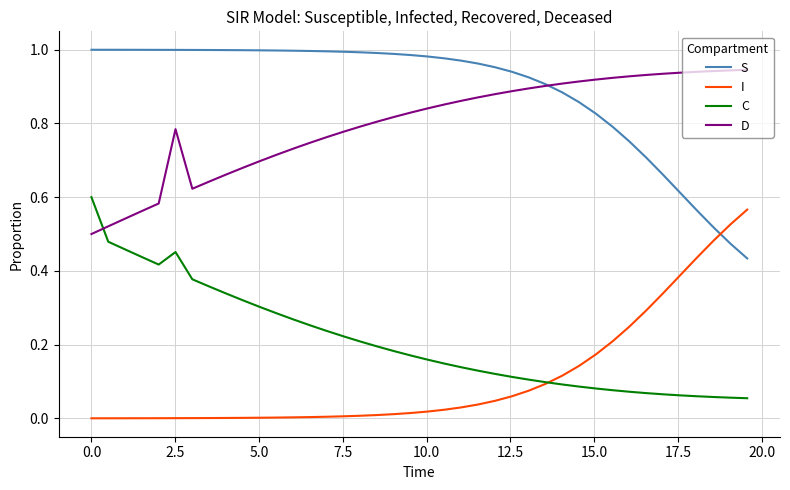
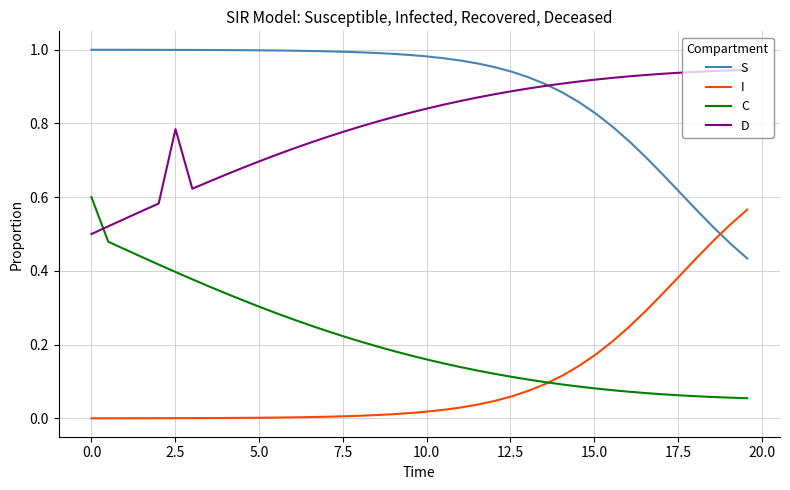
  {
    "S": {
      "0.0": 1.00,
      "2.5": 1.00
    },
    "I": {
      "0.0": 0.00,
      "2.5": 0.00
    },
    "C": {
      "0.0": 0.60,
-     "2.5": 0.45
+     "2.5": 0.40
    },
    "D": {
      "0.0": 0.50,
      "2.5": 0.78
    }
  }
